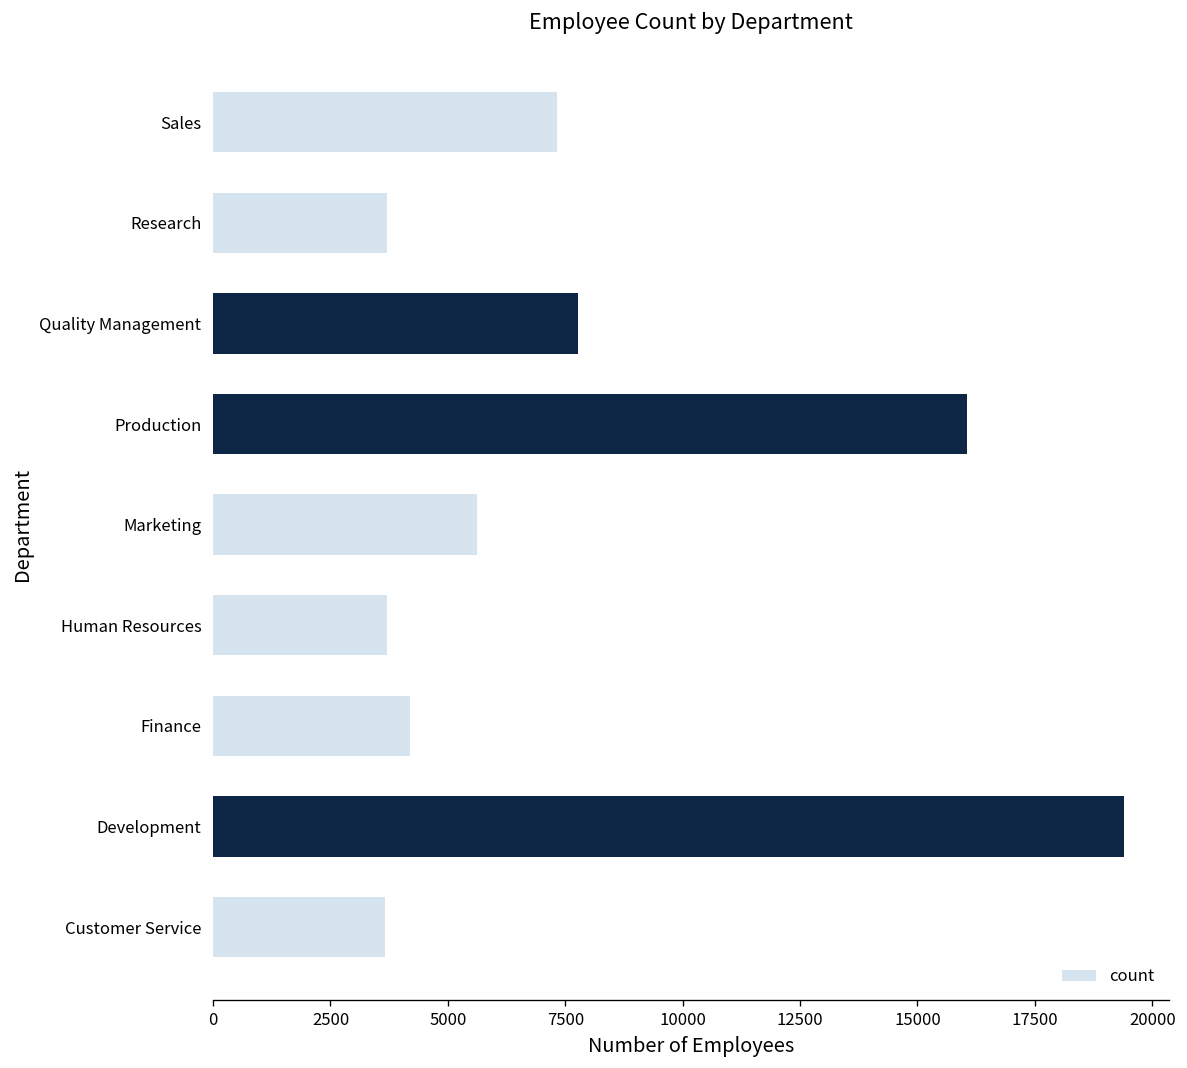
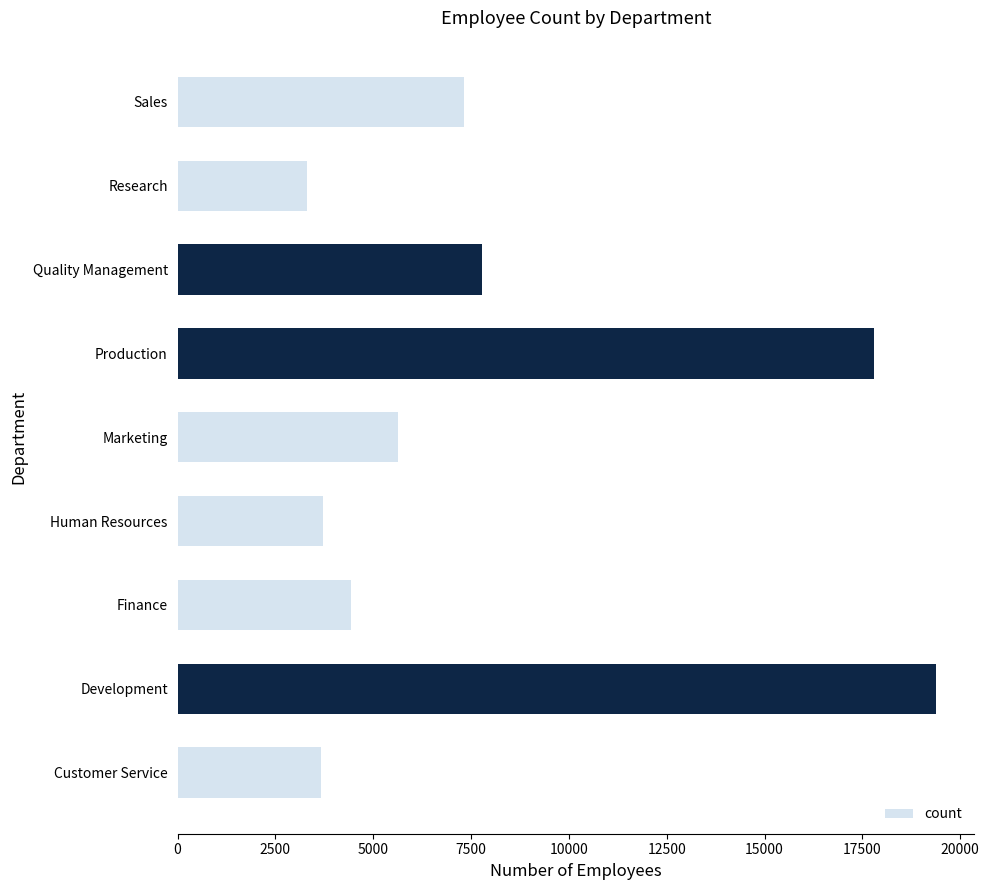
  {
    "Sales": 7300,
-   "Research": 3700,
+   "Research": 3300,
    "Quality Management": 7800,
-   "Production": 16100,
+   "Production": 17800,
    "Marketing": 5600,
    "Human Resources": 3700,
-   "Finance": 4200,
+   "Finance": 4400,
    "Development": 19400,
    "Customer Service": 3700
  }
